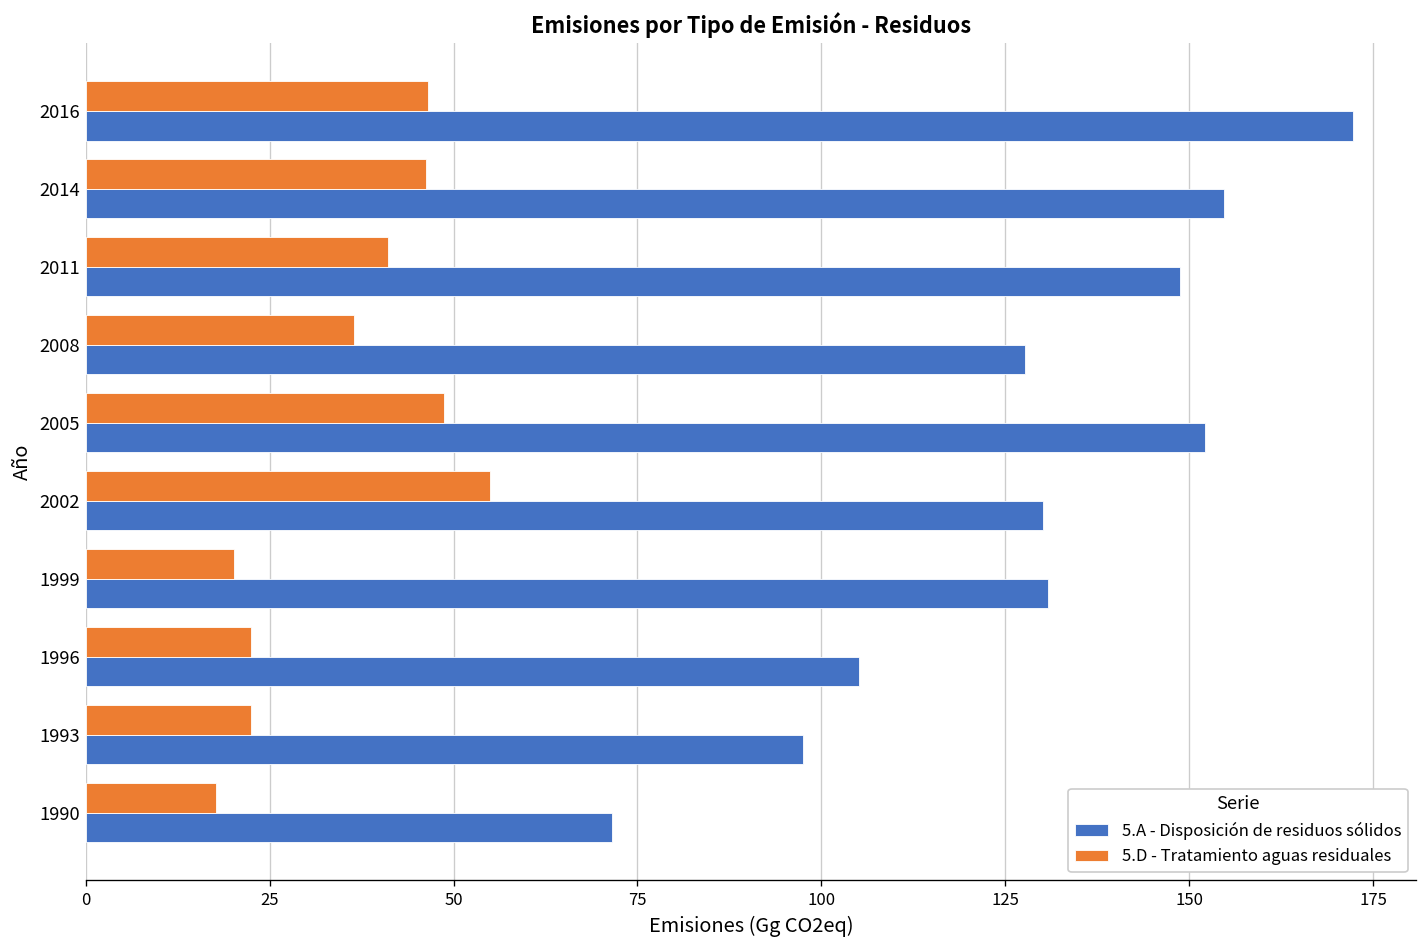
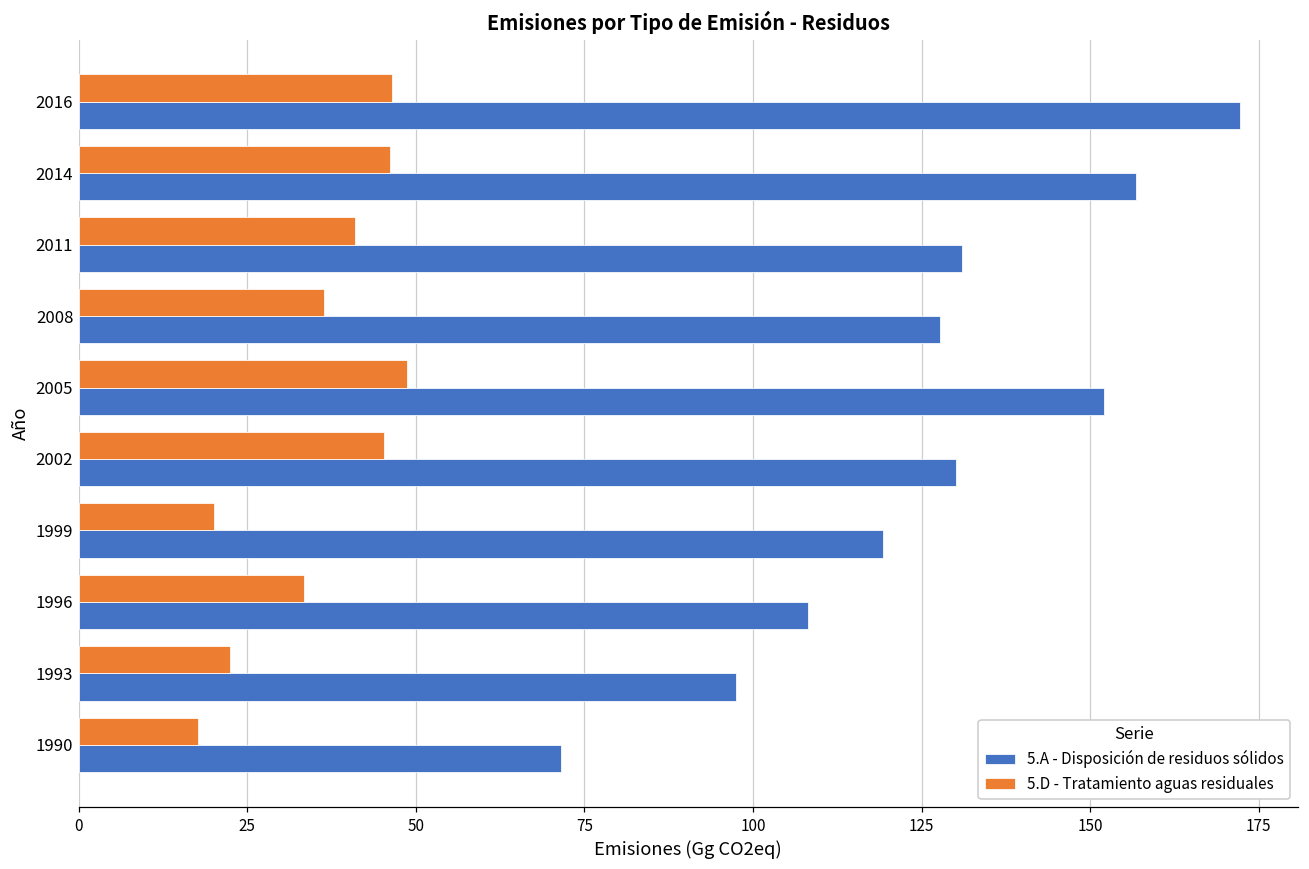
  {
    "5.A - Disposición de residuos sólidos": {
      "2016": 172,
-     "2014": 155,
-     "2011": 149,
+     "2014": 157,
+     "2011": 131,
      "2008": 128,
      "2005": 152,
      "2002": 130,
-     "1999": 131,
-     "1996": 105,
+     "1999": 119,
+     "1996": 108,
      "1993": 98,
      "1990": 71
    },
    "5.D - Tratamiento aguas residuales": {
      "2016": 47,
      "2014": 46,
      "2011": 41,
      "2008": 36,
      "2005": 49,
-     "2002": 55,
+     "2002": 45,
      "1999": 20,
-     "1996": 22,
+     "1996": 33,
      "1993": 23,
      "1990": 18
    }
  }
